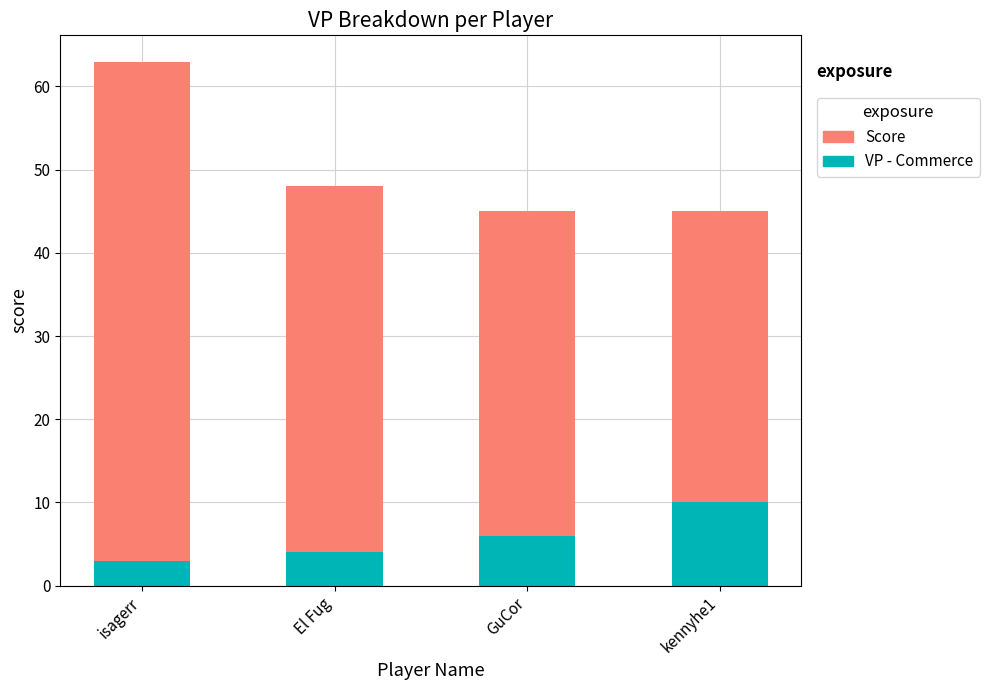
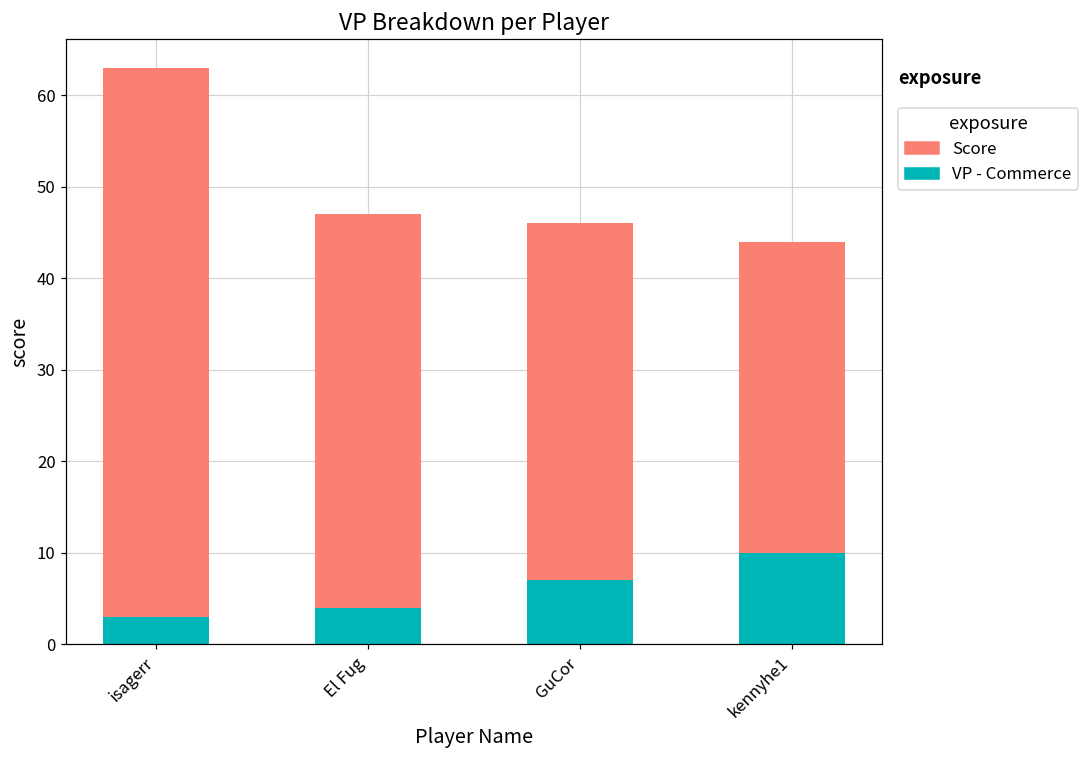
  {
    "VP - Commerce": {
      "isagerr": 3,
      "El Fug": 4,
-     "GuCor": 6,
+     "GuCor": 7,
      "kennyhe1": 10
    },
    "Score": {
      "isagerr": 60,
-     "El Fug": 44,
+     "El Fug": 43,
      "GuCor": 39,
-     "kennyhe1": 35
+     "kennyhe1": 34
    }
  }
